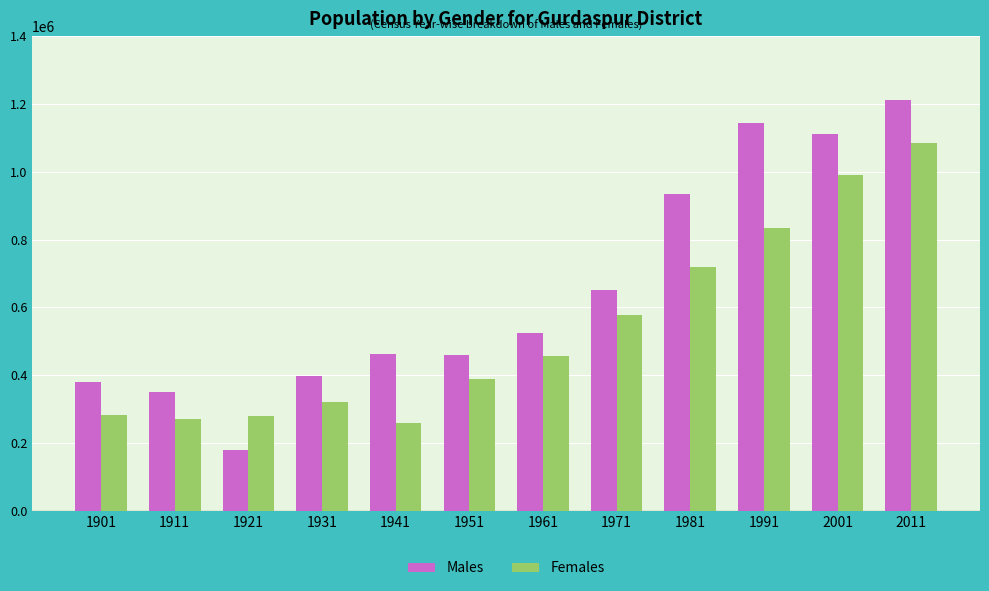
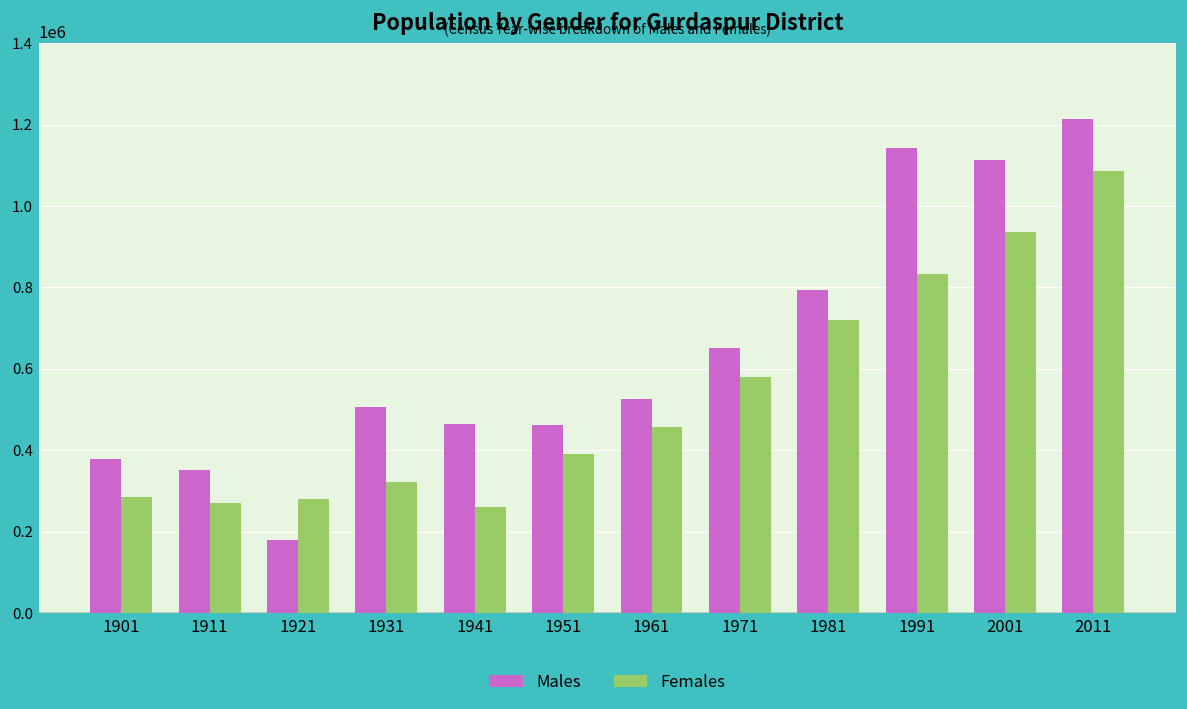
  {
    "Males": {
      "1901": 380000,
      "1911": 350000,
      "1921": 180000,
-     "1931": 400000,
+     "1931": 510000,
      "1941": 460000,
      "1951": 460000,
      "1961": 520000,
      "1971": 650000,
-     "1981": 930000,
+     "1981": 790000,
      "1991": 1140000,
      "2001": 1110000,
      "2011": 1210000
    },
    "Females": {
      "1901": 280000,
      "1911": 270000,
      "1921": 280000,
      "1931": 320000,
      "1941": 260000,
      "1951": 390000,
      "1961": 460000,
      "1971": 580000,
      "1981": 720000,
      "1991": 830000,
-     "2001": 990000,
+     "2001": 940000,
      "2011": 1090000
    }
  }
